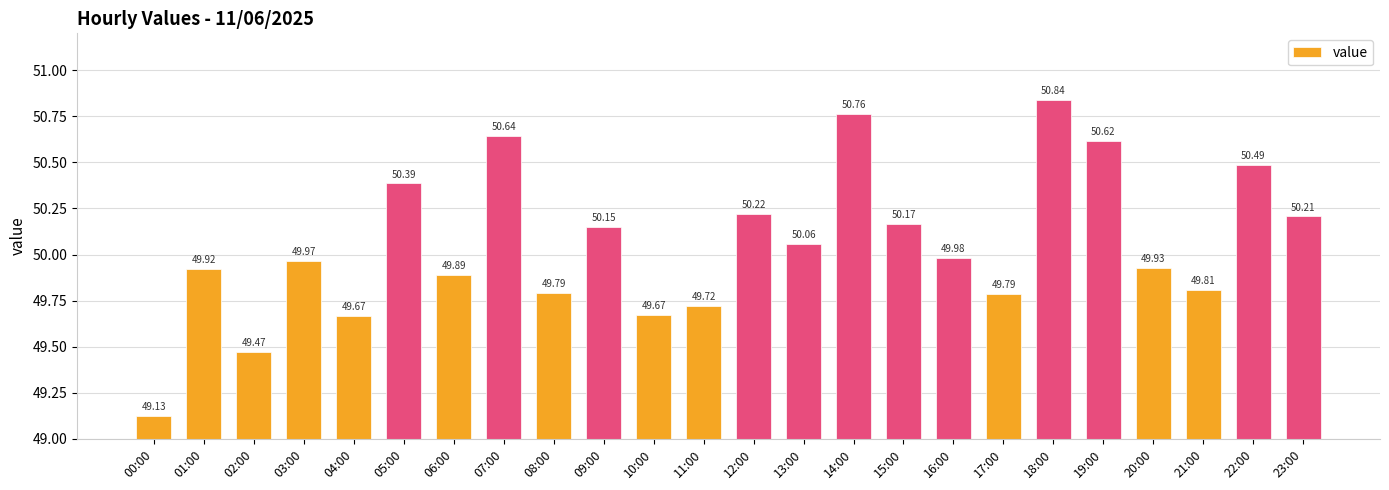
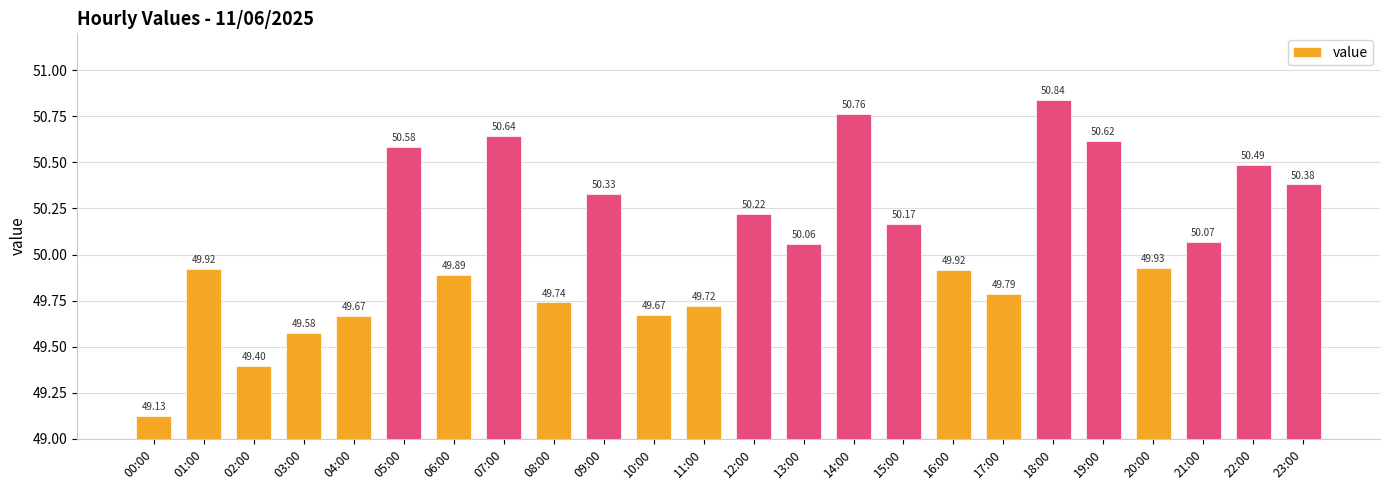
  {
    "00:00": 49.13,
    "01:00": 49.92,
-   "02:00": 49.47,
-   "03:00": 49.97,
+   "02:00": 49.40,
+   "03:00": 49.58,
    "04:00": 49.67,
-   "05:00": 50.39,
+   "05:00": 50.58,
    "06:00": 49.89,
    "07:00": 50.64,
-   "08:00": 49.79,
-   "09:00": 50.15,
+   "08:00": 49.74,
+   "09:00": 50.33,
    "10:00": 49.67,
    "11:00": 49.72,
    "12:00": 50.22,
    "13:00": 50.06,
    "14:00": 50.76,
    "15:00": 50.17,
-   "16:00": 49.98,
+   "16:00": 49.92,
    "17:00": 49.79,
    "18:00": 50.84,
    "19:00": 50.62,
    "20:00": 49.93,
-   "21:00": 49.81,
+   "21:00": 50.07,
    "22:00": 50.49,
-   "23:00": 50.21
+   "23:00": 50.38
  }
